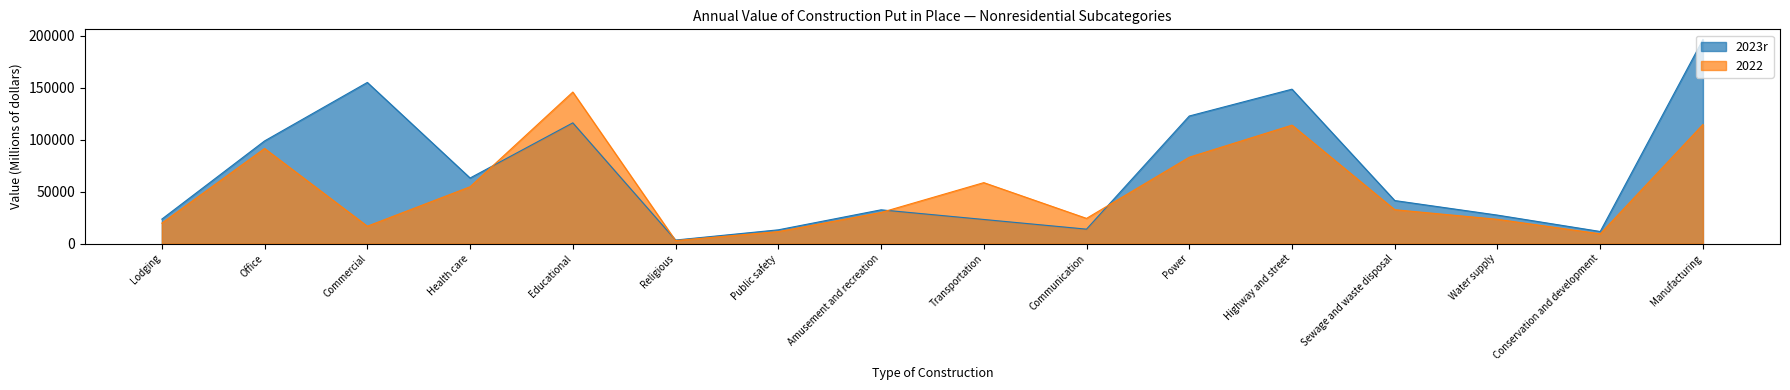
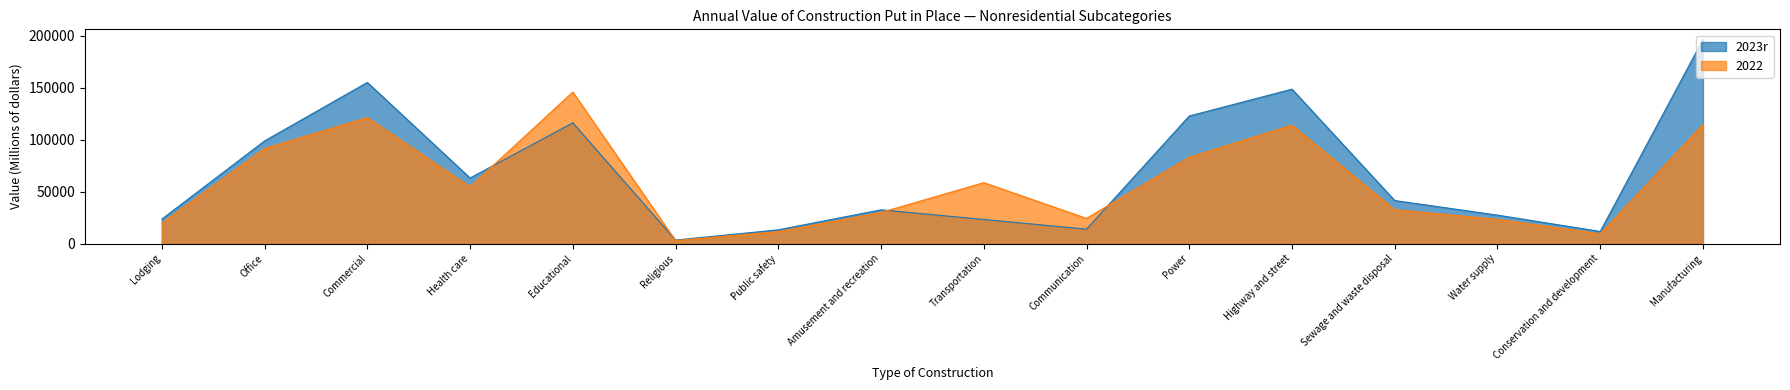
  {
    "2023r": {
      "Lodging": 24000,
      "Office": 99000,
      "Commercial": 155000,
      "Health care": 63000,
      "Educational": 116000,
      "Amusement and recreation": 33000,
      "Transportation": 23000,
      "Communication": 14000,
      "Power": 123000,
      "Highway and street": 149000,
      "Sewage and waste disposal": 41000,
      "Water supply": 27000
    },
    "2022": {
      "Lodging": 20000,
      "Office": 92000,
-     "Commercial": 17000,
+     "Commercial": 121000,
      "Health care": 55000,
      "Educational": 146000,
      "Amusement and recreation": 30000,
      "Transportation": 59000,
      "Communication": 24000,
      "Power": 83000,
      "Highway and street": 114000,
      "Sewage and waste disposal": 33000,
      "Water supply": 23000,
      "Manufacturing": 115000
    }
  }
